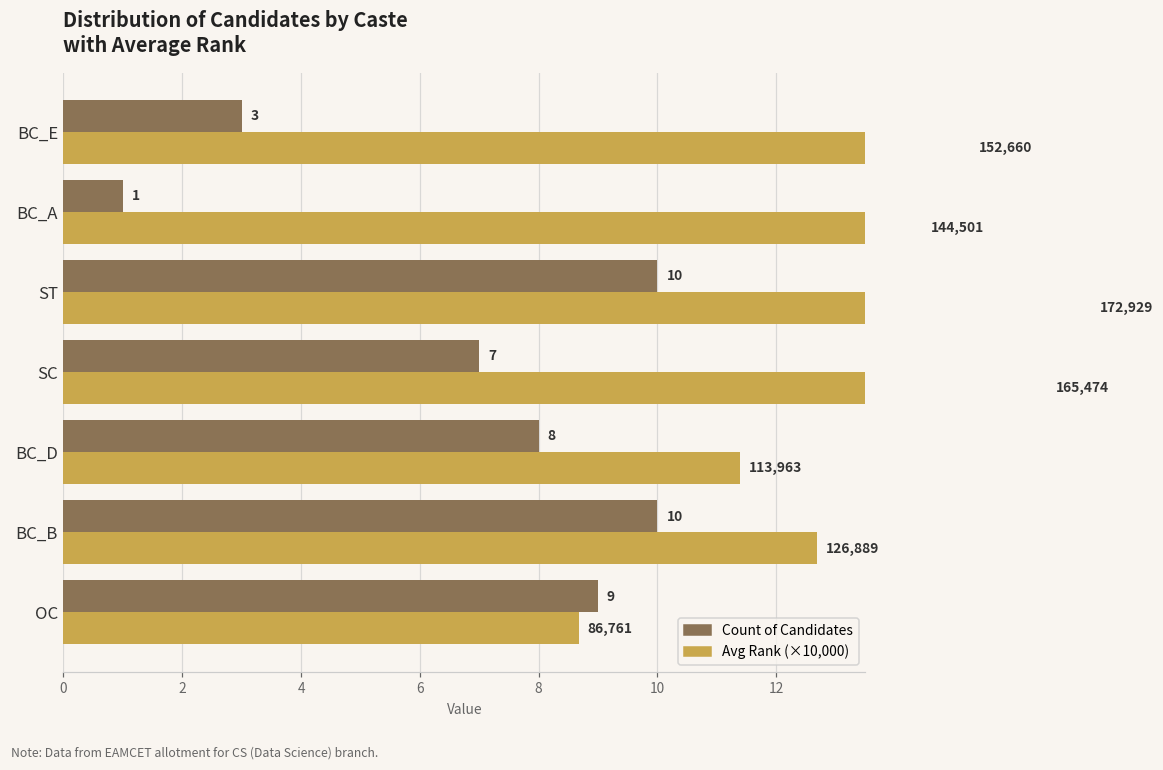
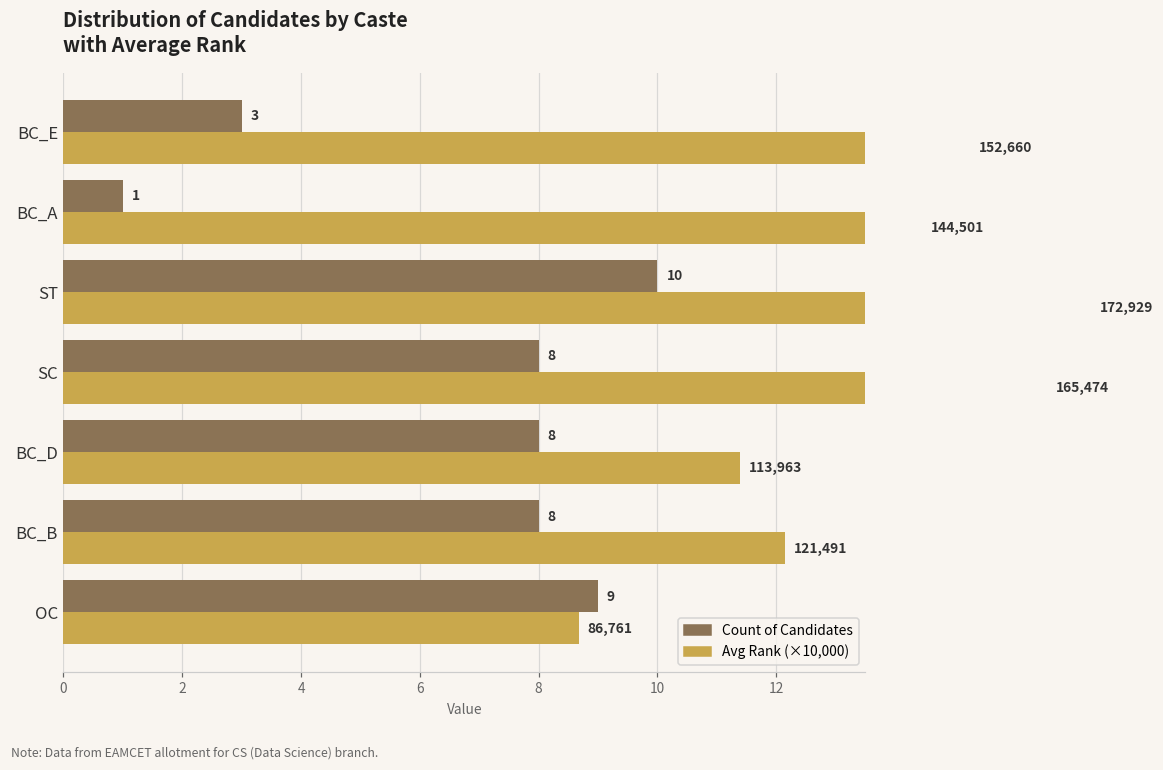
  {
    "Count of Candidates": {
      "BC_E": "3",
      "BC_A": "1",
      "ST": "10",
-     "SC": "7",
+     "SC": "8",
      "BC_D": "8",
-     "BC_B": "10",
+     "BC_B": "8",
      "OC": "9"
    },
    "Avg Rank (×10,000)": {
-     "BC_B": "126,889"
+     "BC_B": "121,491"
    }
  }
